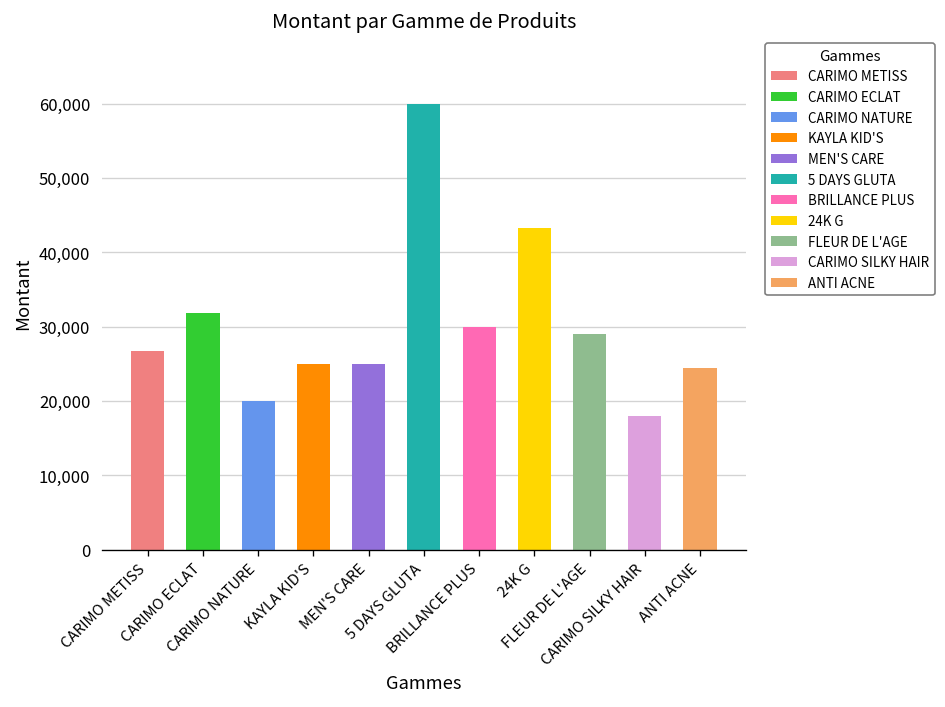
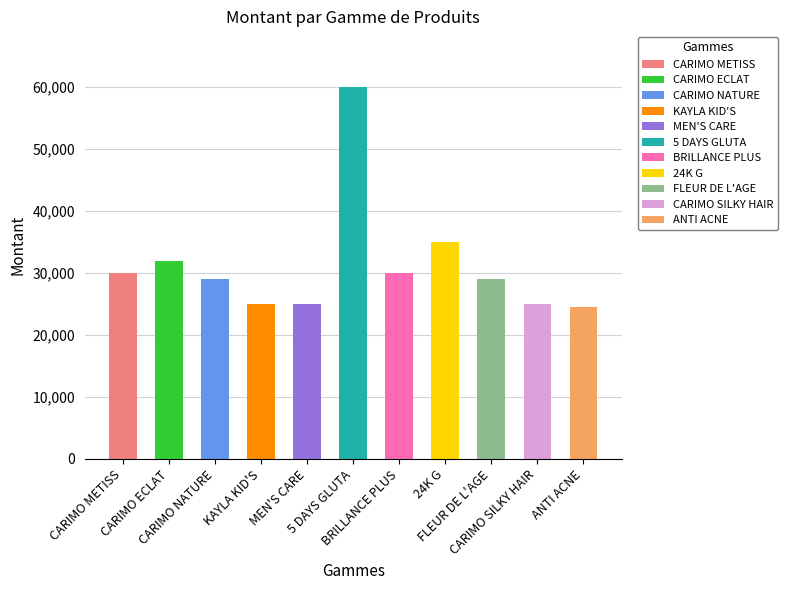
  {
-   "CARIMO METISS": "27,000",
+   "CARIMO METISS": "30,000",
    "CARIMO ECLAT": "32,000",
-   "CARIMO NATURE": "20,000",
+   "CARIMO NATURE": "29,000",
    "KAYLA KID'S": "25,000",
    "MEN'S CARE": "25,000",
    "5 DAYS GLUTA": "60,000",
    "BRILLANCE PLUS": "30,000",
-   "24K G": "43,000",
+   "24K G": "35,000",
    "FLEUR DE L'AGE": "29,000",
-   "CARIMO SILKY HAIR": "18,000",
+   "CARIMO SILKY HAIR": "25,000",
    "ANTI ACNE": "24,000"
  }
